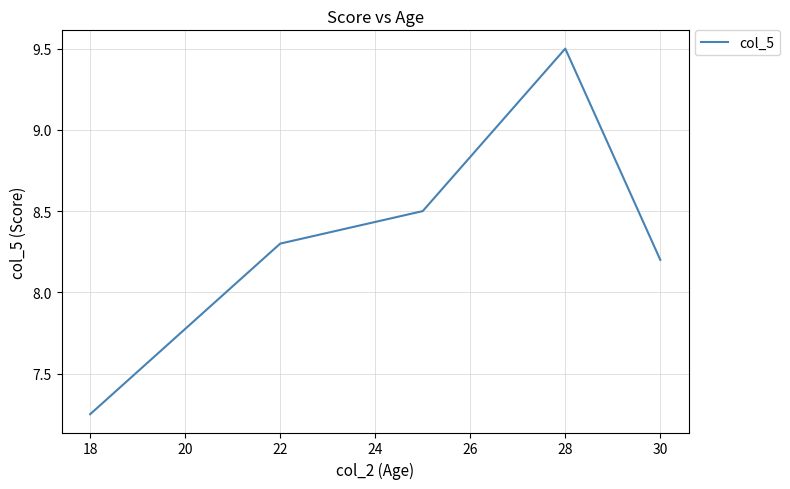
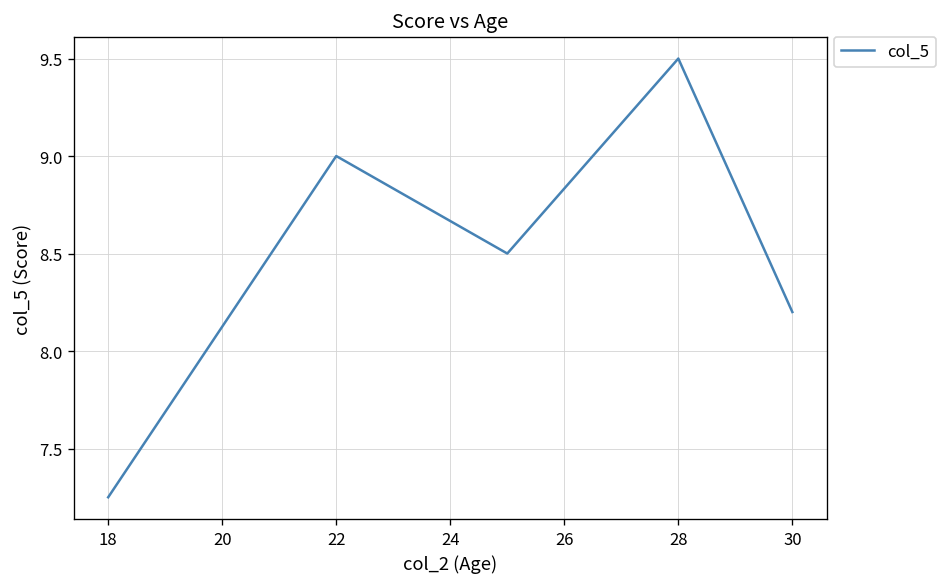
  {
    "18": 7.25,
-   "22": 8.3,
+   "22": 9.0,
    "28": 9.5,
    "30": 8.2
  }
